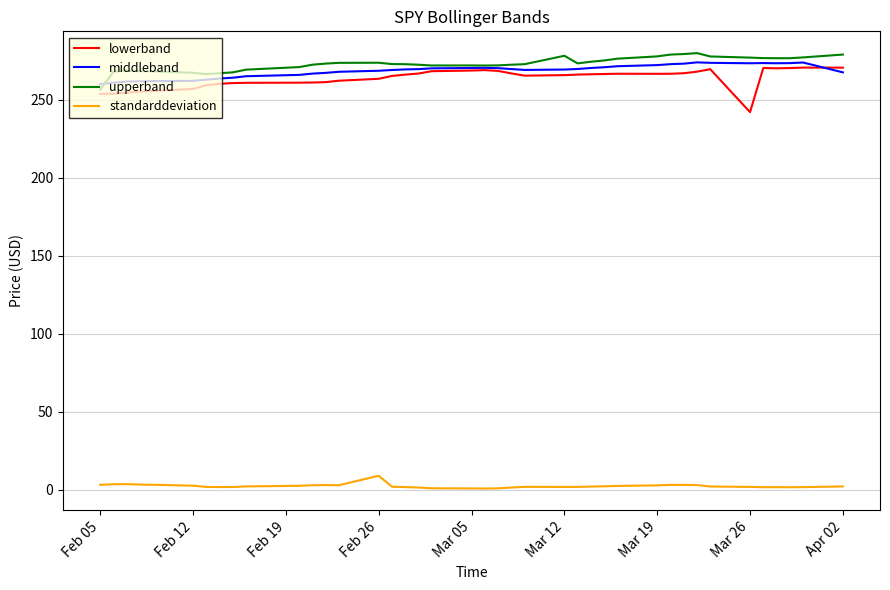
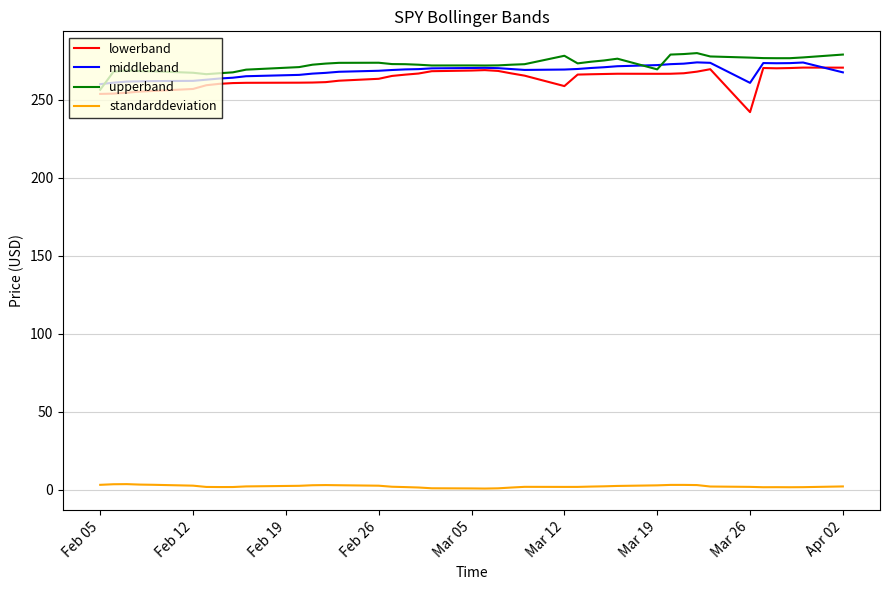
  {
    "lowerband": {
      "Feb 26": 264,
      "Mar 05": 269,
-     "Mar 12": 266,
+     "Mar 12": 259,
      "Mar 19": 267,
      "Mar 26": 242,
      "Apr 02": 271
    },
    "middleband": {
      "Feb 26": 269,
      "Mar 12": 269,
      "Mar 19": 272,
-     "Mar 26": 273,
+     "Mar 26": 261,
      "Apr 02": 268
    },
    "upperband": {
      "Feb 26": 274,
      "Mar 12": 278,
-     "Mar 19": 278,
+     "Mar 19": 270,
      "Mar 26": 277,
      "Apr 02": 279
    },
    "standarddeviation": {
      "Feb 05": 3,
      "Feb 12": 3,
-     "Feb 26": 9,
+     "Feb 26": 3,
      "Mar 05": 1,
      "Mar 12": 2,
      "Mar 19": 3,
      "Mar 26": 2,
      "Apr 02": 2
    }
  }
